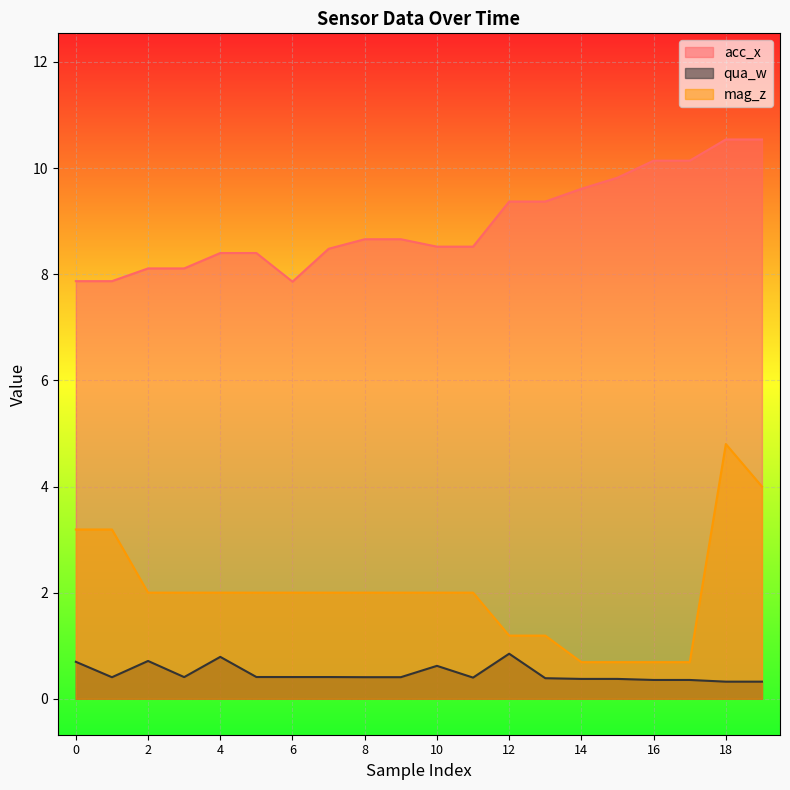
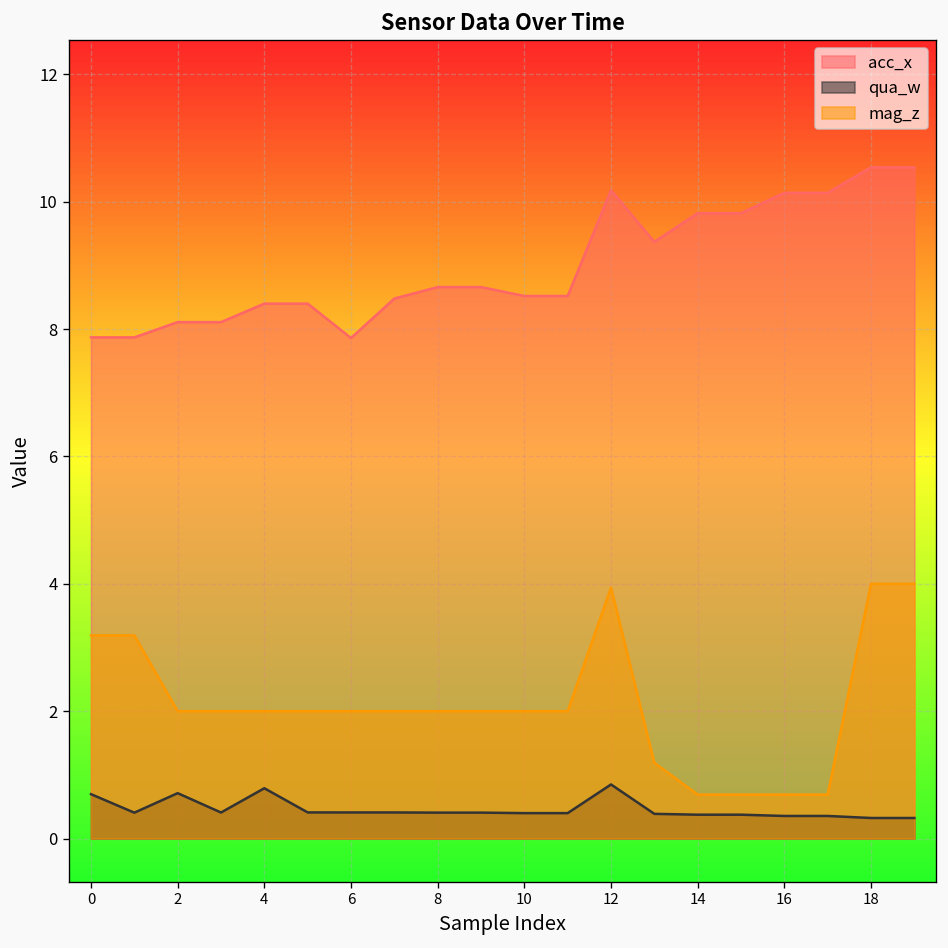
  {
    "acc_x": {
      "0": 7.9,
      "2": 8.1,
      "4": 8.4,
      "6": 7.9,
      "8": 8.7,
      "10": 8.5,
-     "12": 9.4,
-     "14": 9.6,
+     "12": 10.2,
+     "14": 9.8,
      "16": 10.1,
      "18": 10.5
    },
    "qua_w": {
      "0": 0.7,
      "2": 0.7,
      "4": 0.8,
      "6": 0.4,
      "8": 0.4,
-     "10": 0.6,
+     "10": 0.4,
      "12": 0.8,
      "14": 0.4,
      "16": 0.4,
      "18": 0.3
    },
    "mag_z": {
      "0": 3.2,
      "2": 2.0,
      "4": 2.0,
      "6": 2.0,
      "8": 2.0,
      "10": 2.0,
-     "12": 1.2,
+     "12": 3.9,
      "14": 0.7,
      "16": 0.7,
-     "18": 4.8
+     "18": 4.0
    }
  }
